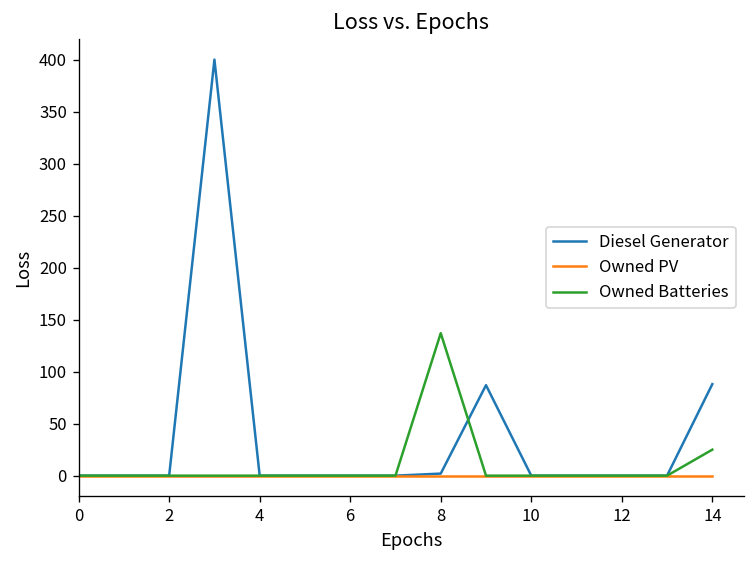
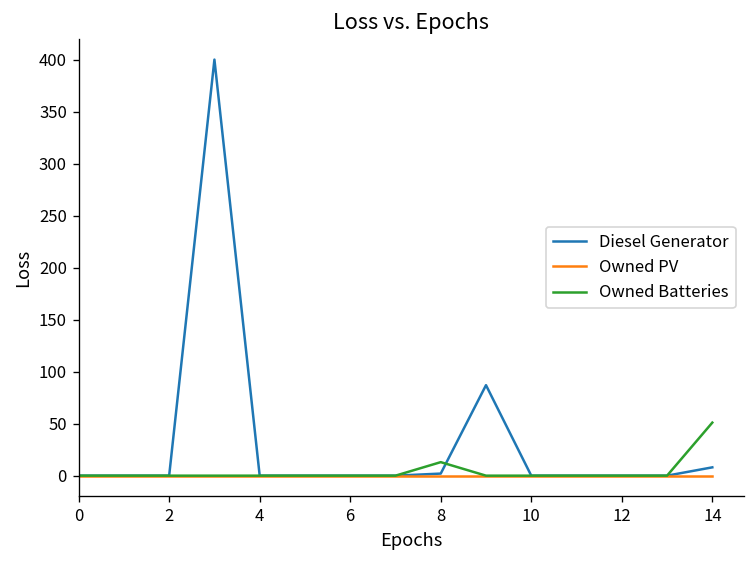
  {
    "Diesel Generator": {
-     "14": 90
+     "14": 10
    },
    "Owned PV": {
      "14": 0
    },
    "Owned Batteries": {
-     "8": 140,
-     "14": 30
+     "8": 10,
+     "14": 50
    }
  }
